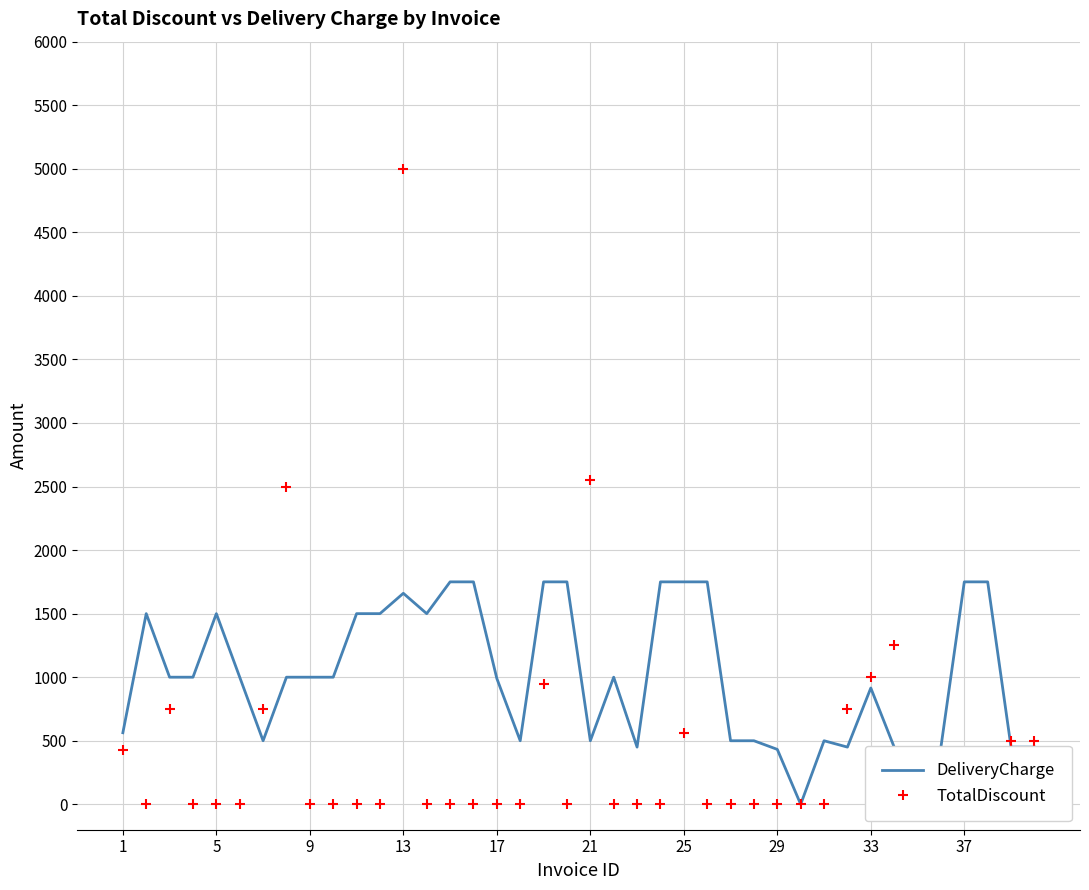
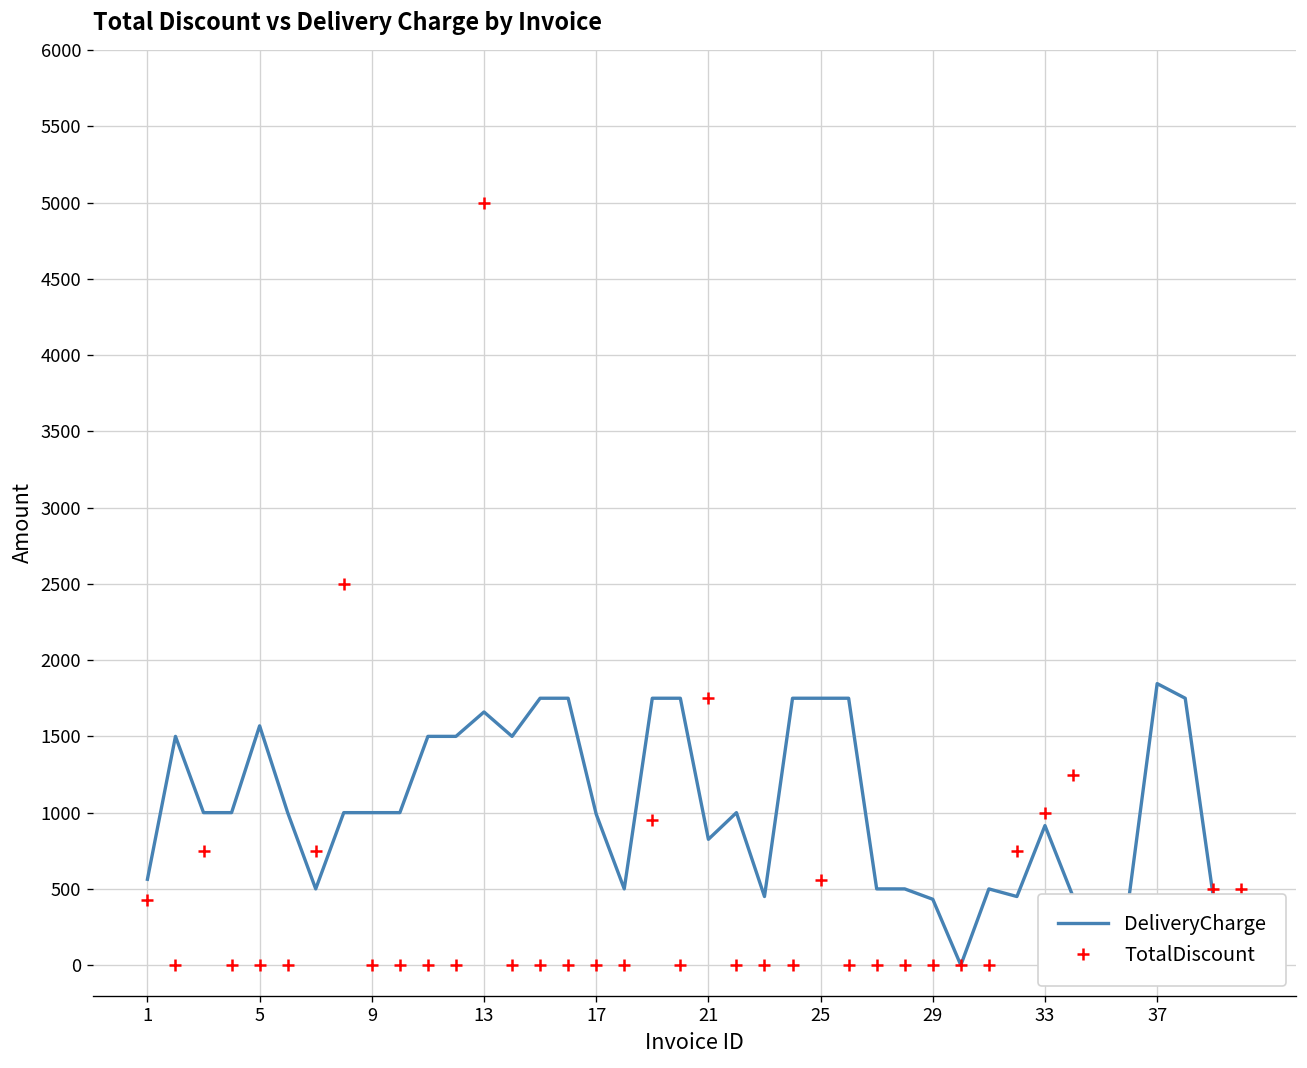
  {
    "DeliveryCharge": {
      "1": 560,
-     "5": 1500,
+     "5": 1570,
      "9": 1000,
      "13": 1660,
      "17": 990,
-     "21": 500,
+     "21": 830,
      "25": 1750,
      "29": 430,
      "33": 920,
-     "37": 1750
+     "37": 1850
    },
    "TotalDiscount": {
      "1": 430,
      "5": 0,
      "9": 0,
      "13": 5000,
      "17": 0,
-     "21": 2560,
+     "21": 1750,
      "25": 560,
      "29": 0,
      "33": 1000
    }
  }
